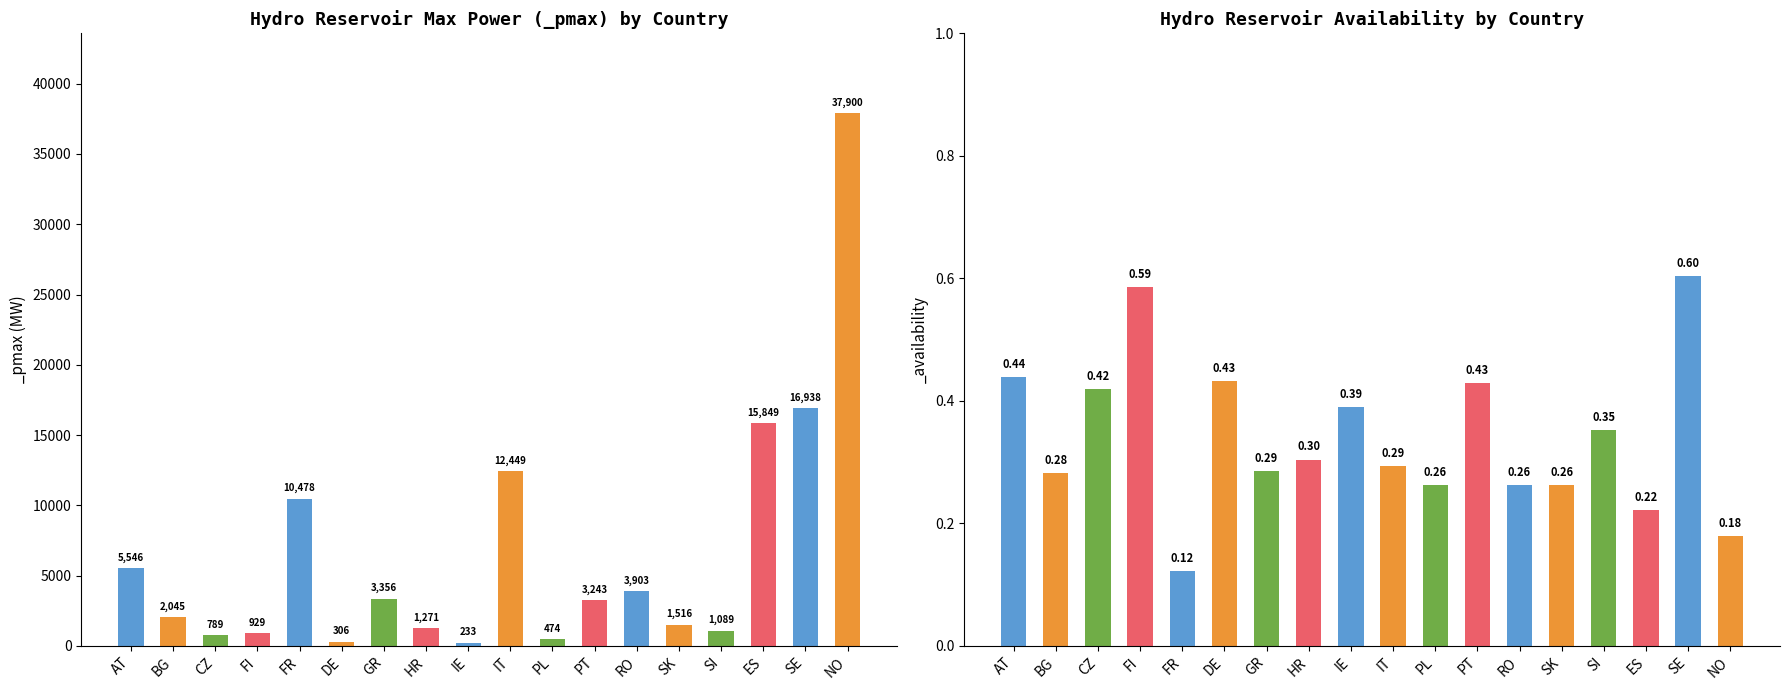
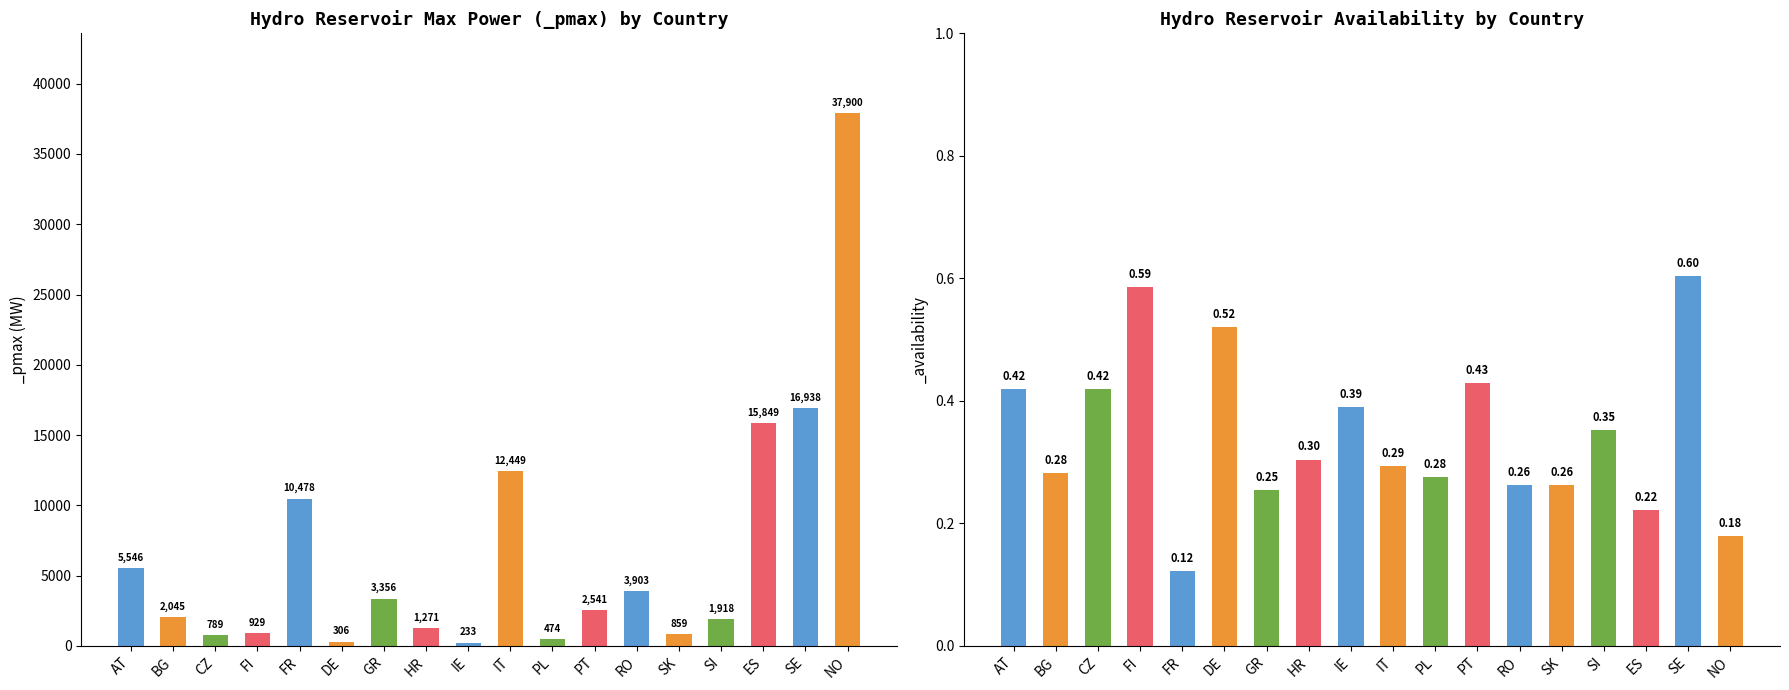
  {
    "Hydro Reservoir Max Power (_pmax) by Country": {
      "AT": "5,546",
      "BG": "2,045",
      "CZ": "789",
      "FI": "929",
      "FR": "10,478",
      "DE": "306",
      "GR": "3,356",
      "HR": "1,271",
      "IE": "233",
      "IT": "12,449",
      "PL": "474",
-     "PT": "3,243",
+     "PT": "2,541",
      "RO": "3,903",
-     "SK": "1,516",
-     "SI": "1,089",
+     "SK": "859",
+     "SI": "1,918",
      "ES": "15,849",
      "SE": "16,938",
      "NO": "37,900"
    },
    "Hydro Reservoir Availability by Country": {
-     "AT": "0.44",
+     "AT": "0.42",
      "BG": "0.28",
      "CZ": "0.42",
      "FI": "0.59",
      "FR": "0.12",
-     "DE": "0.43",
-     "GR": "0.29",
+     "DE": "0.52",
+     "GR": "0.25",
      "HR": "0.30",
      "IE": "0.39",
      "IT": "0.29",
-     "PL": "0.26",
+     "PL": "0.28",
      "PT": "0.43",
      "RO": "0.26",
      "SK": "0.26",
      "SI": "0.35",
      "ES": "0.22",
      "SE": "0.60",
      "NO": "0.18"
    }
  }
